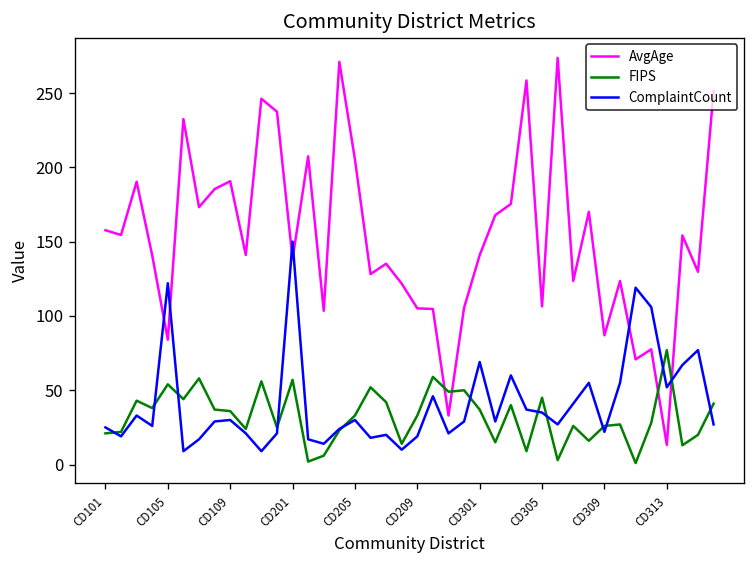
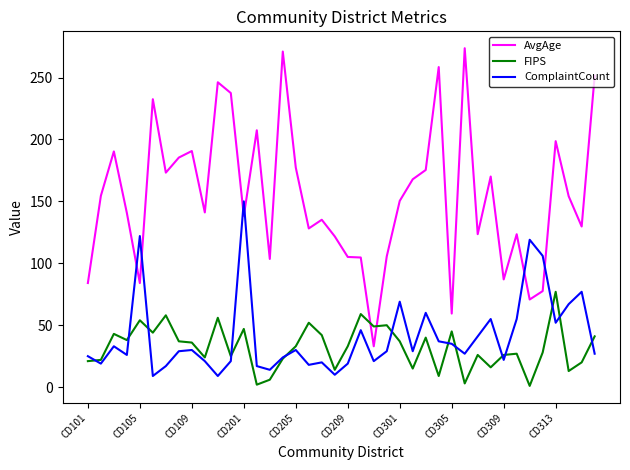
  {
    "AvgAge": {
-     "CD101": 158,
+     "CD101": 84,
      "CD105": 84,
      "CD109": 191,
      "CD201": 138,
-     "CD205": 205,
+     "CD205": 177,
      "CD209": 105,
-     "CD301": 141,
-     "CD305": 106,
+     "CD301": 150,
+     "CD305": 59,
      "CD309": 87,
-     "CD313": 13
+     "CD313": 199
    },
    "FIPS": {
      "CD101": 21,
      "CD105": 54,
      "CD109": 36,
-     "CD201": 57,
+     "CD201": 47,
      "CD205": 33,
      "CD209": 33,
      "CD301": 37,
      "CD305": 45,
      "CD309": 26,
      "CD313": 77
    },
    "ComplaintCount": {
      "CD101": 25,
      "CD105": 122,
      "CD109": 30,
      "CD201": 150,
      "CD205": 30,
      "CD209": 19,
      "CD301": 69,
      "CD305": 35,
      "CD309": 22,
      "CD313": 52
    }
  }
